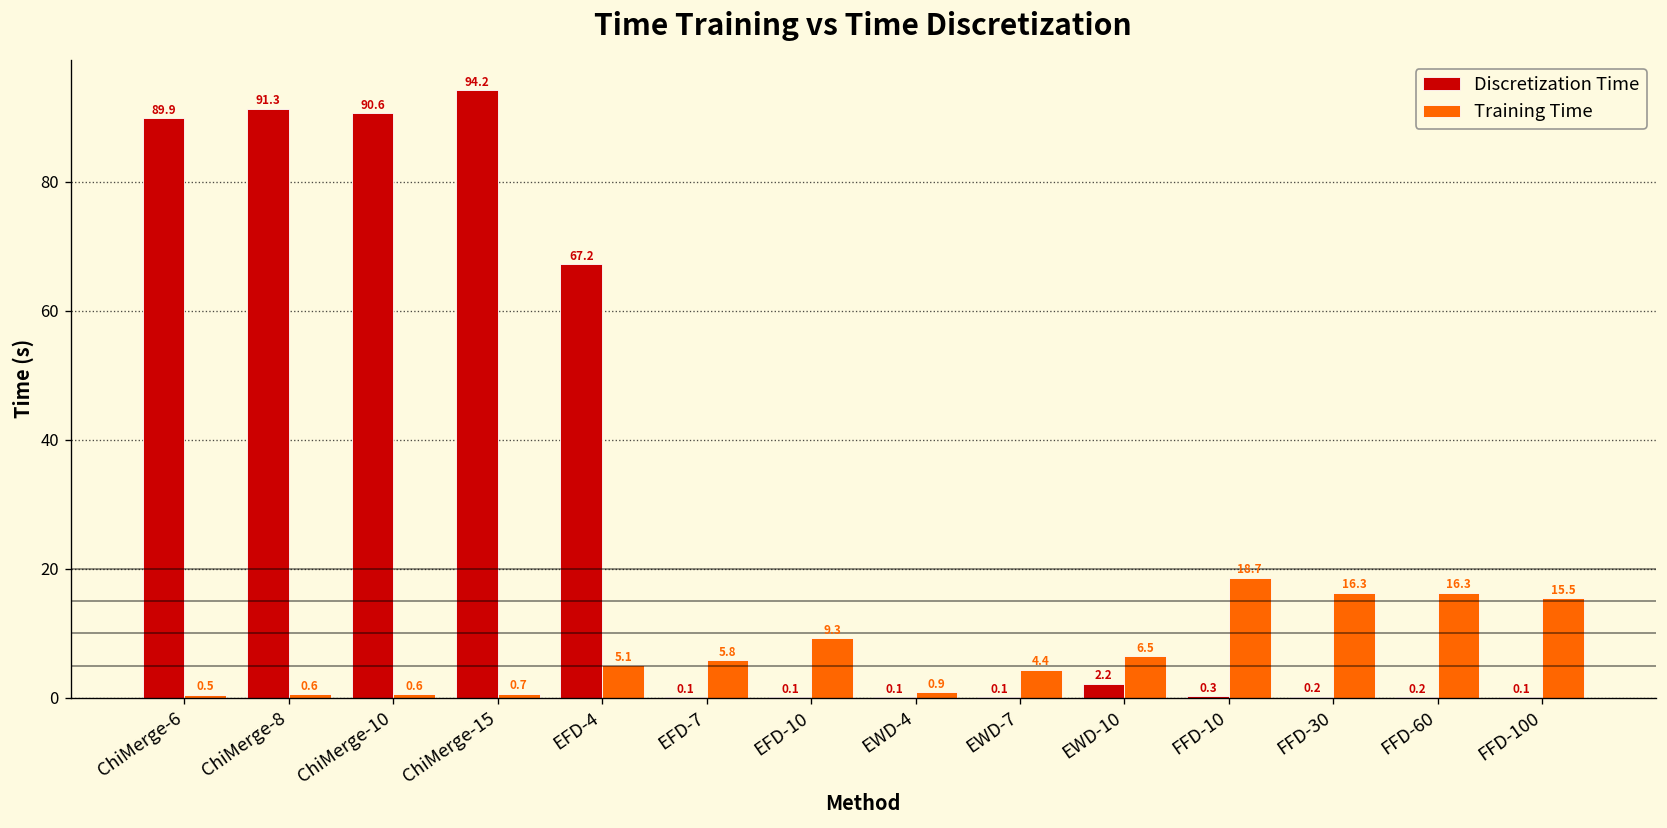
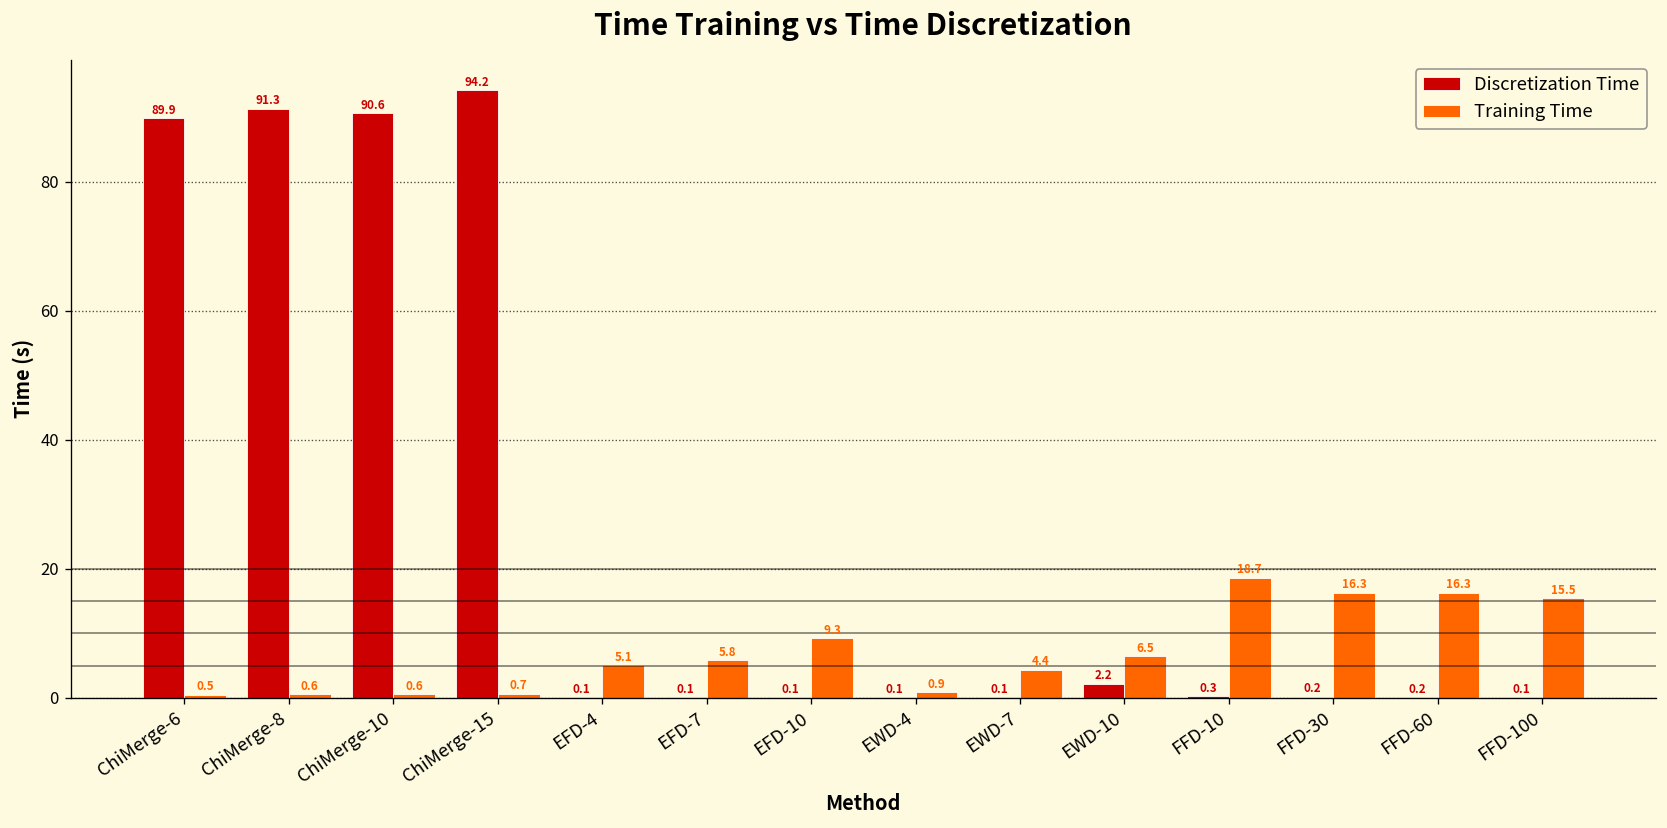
  {
    "Discretization Time": {
      "ChiMerge-6": 89.9,
      "ChiMerge-8": 91.3,
      "ChiMerge-10": 90.6,
      "ChiMerge-15": 94.2,
-     "EFD-4": 67.2,
+     "EFD-4": 0.1,
      "EFD-7": 0.1,
      "EFD-10": 0.1,
      "EWD-4": 0.1,
      "EWD-7": 0.1,
      "EWD-10": 2.2,
      "FFD-10": 0.3,
      "FFD-30": 0.2,
      "FFD-60": 0.2,
      "FFD-100": 0.1
    },
    "Training Time": {
      "ChiMerge-6": 0.5,
      "ChiMerge-8": 0.6,
      "ChiMerge-10": 0.6,
      "ChiMerge-15": 0.7,
      "EFD-4": 5.1,
      "EFD-7": 5.8,
      "EFD-10": 9.3,
      "EWD-4": 0.9,
      "EWD-7": 4.4,
      "EWD-10": 6.5,
      "FFD-10": 18.7,
      "FFD-30": 16.3,
      "FFD-60": 16.3,
      "FFD-100": 15.5
    }
  }
